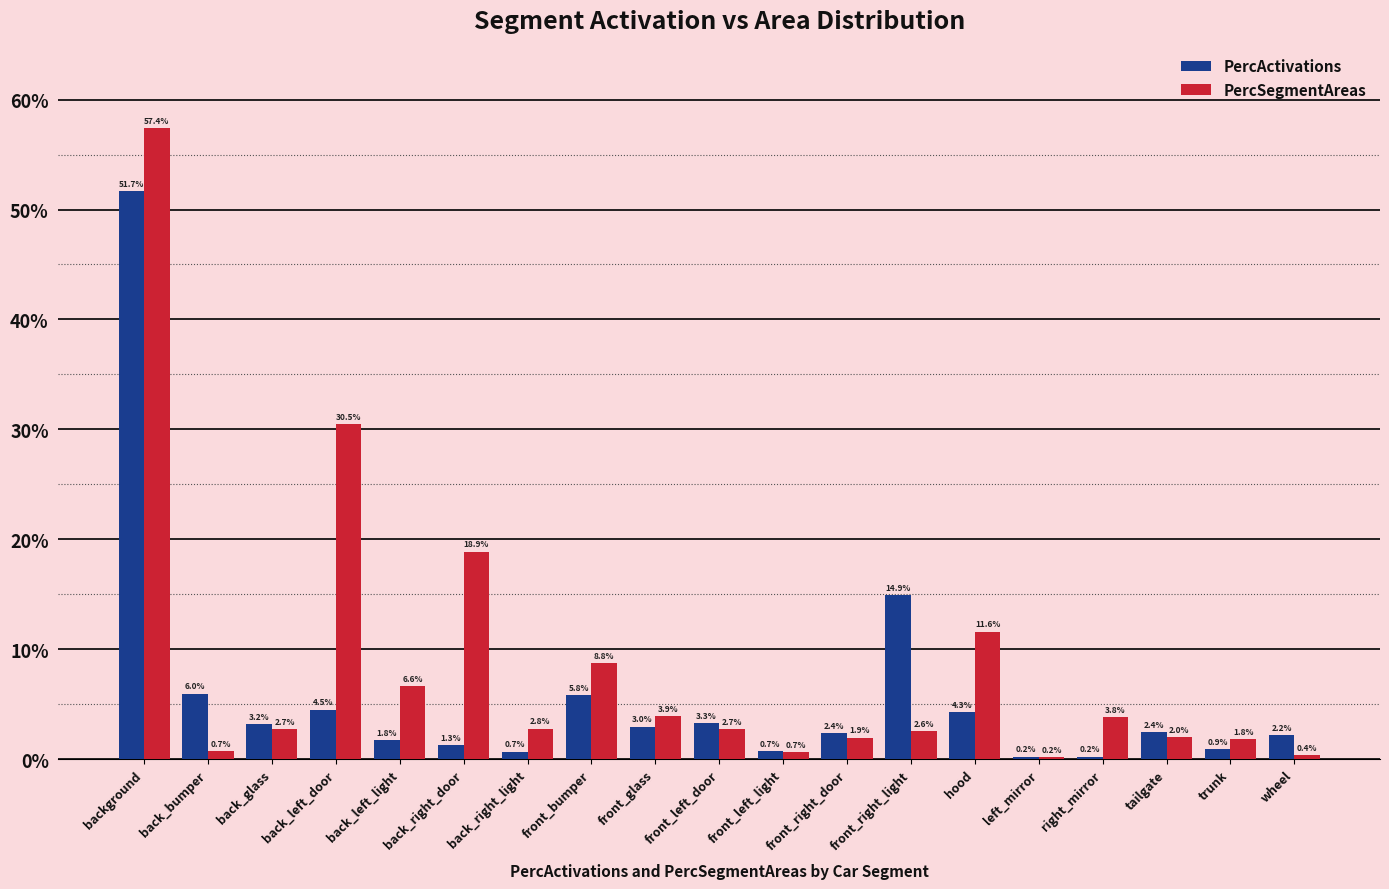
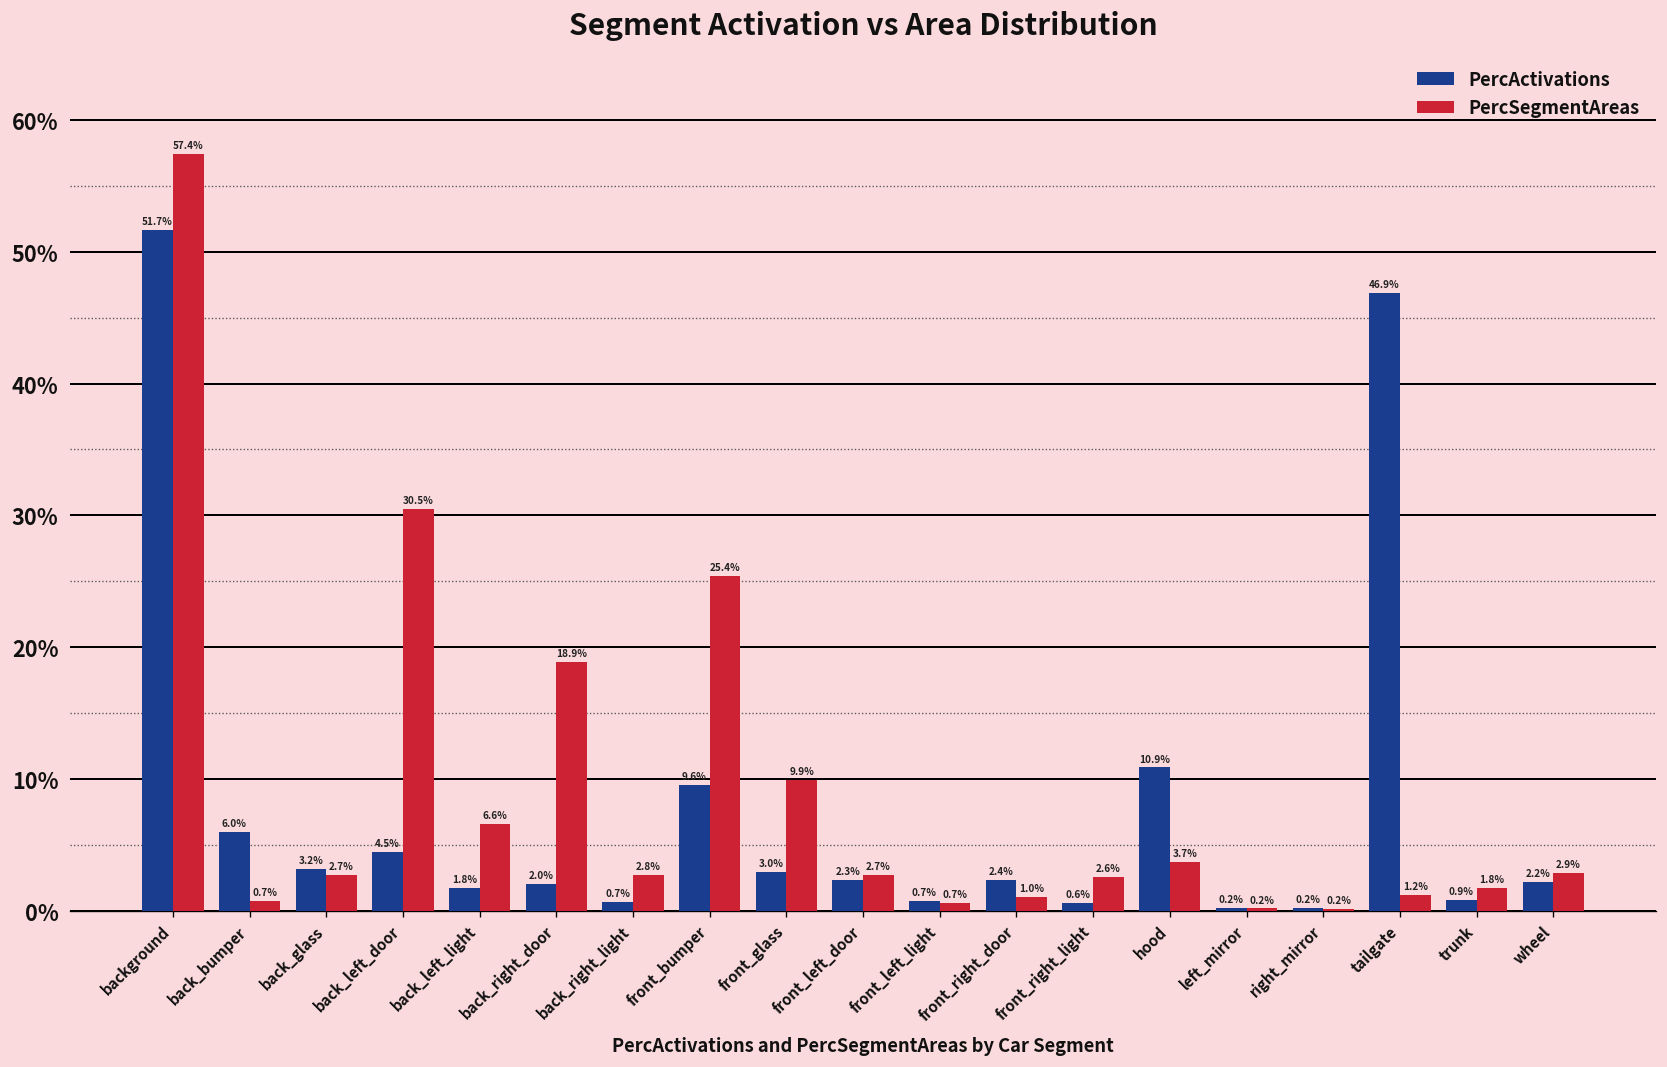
  {
    "PercActivations": {
      "background": "51.7%",
      "back_bumper": "6.0%",
      "back_glass": "3.2%",
      "back_left_door": "4.5%",
      "back_left_light": "1.8%",
-     "back_right_door": "1.3%",
+     "back_right_door": "2.0%",
      "back_right_light": "0.7%",
-     "front_bumper": "5.8%",
+     "front_bumper": "9.6%",
      "front_glass": "3.0%",
-     "front_left_door": "3.3%",
+     "front_left_door": "2.3%",
      "front_left_light": "0.7%",
      "front_right_door": "2.4%",
-     "front_right_light": "14.9%",
-     "hood": "4.3%",
+     "front_right_light": "0.6%",
+     "hood": "10.9%",
      "left_mirror": "0.2%",
      "right_mirror": "0.2%",
-     "tailgate": "2.4%",
+     "tailgate": "46.9%",
      "trunk": "0.9%",
      "wheel": "2.2%"
    },
    "PercSegmentAreas": {
      "background": "57.4%",
      "back_bumper": "0.7%",
      "back_glass": "2.7%",
      "back_left_door": "30.5%",
      "back_left_light": "6.6%",
      "back_right_door": "18.9%",
      "back_right_light": "2.8%",
-     "front_bumper": "8.8%",
-     "front_glass": "3.9%",
+     "front_bumper": "25.4%",
+     "front_glass": "9.9%",
      "front_left_door": "2.7%",
      "front_left_light": "0.7%",
-     "front_right_door": "1.9%",
+     "front_right_door": "1.0%",
      "front_right_light": "2.6%",
-     "hood": "11.6%",
+     "hood": "3.7%",
      "left_mirror": "0.2%",
-     "right_mirror": "3.8%",
-     "tailgate": "2.0%",
+     "right_mirror": "0.2%",
+     "tailgate": "1.2%",
      "trunk": "1.8%",
-     "wheel": "0.4%"
+     "wheel": "2.9%"
    }
  }
